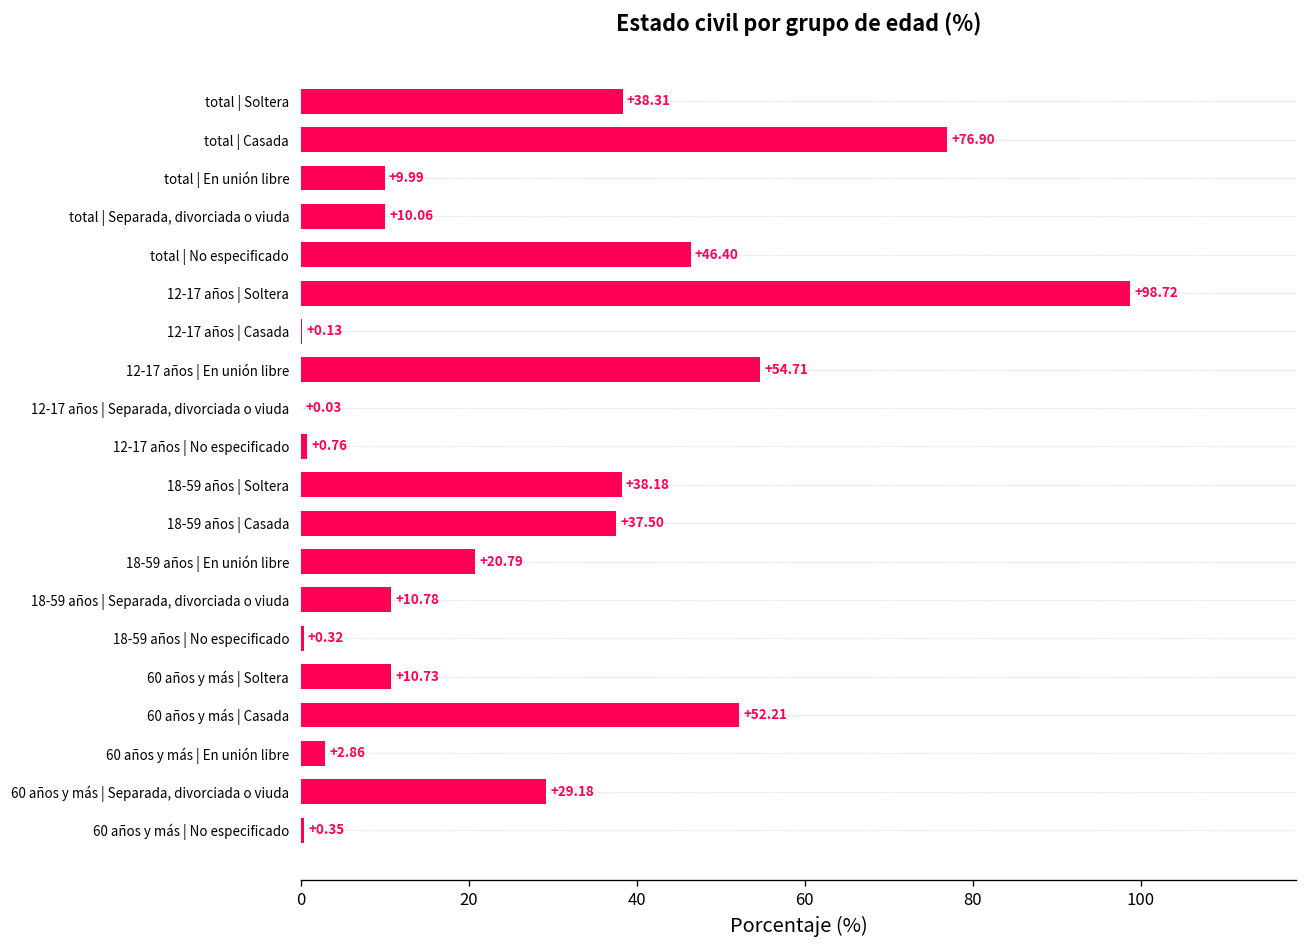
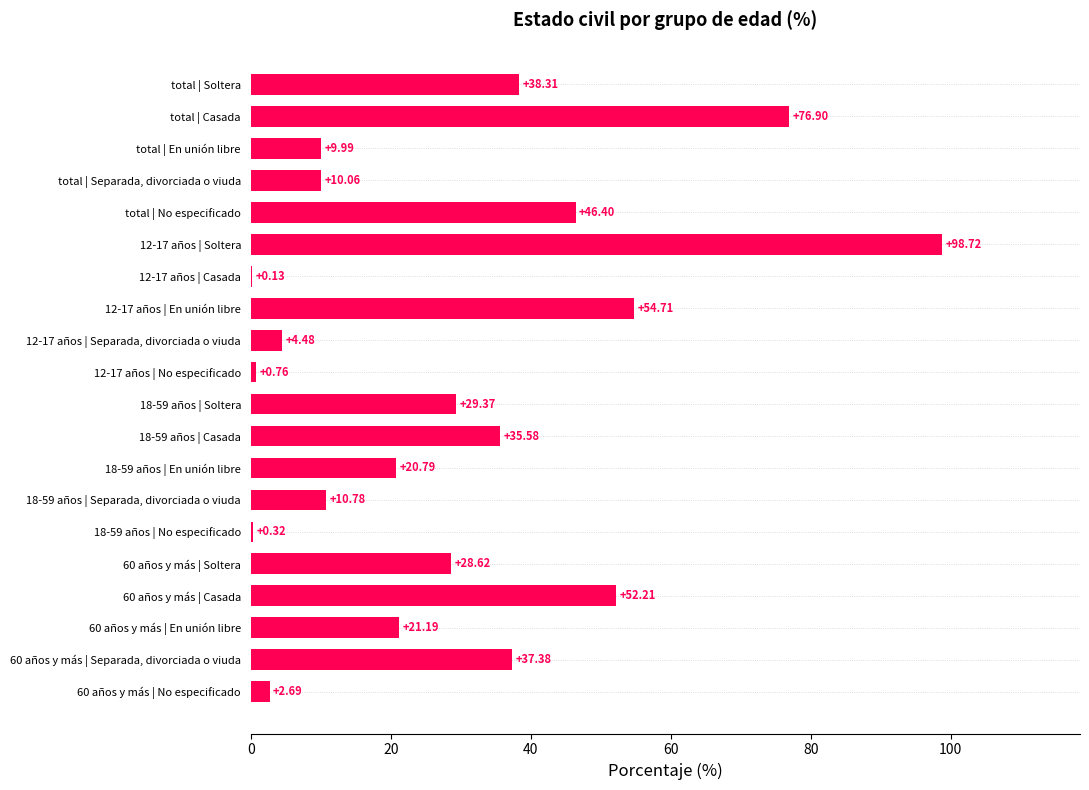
  {
    "total | Soltera": "+38.31",
    "total | Casada": "+76.90",
    "total | En unión libre": "+9.99",
    "total | Separada, divorciada o viuda": "+10.06",
    "total | No especificado": "+46.40",
    "12-17 años | Soltera": "+98.72",
    "12-17 años | Casada": "+0.13",
    "12-17 años | En unión libre": "+54.71",
-   "12-17 años | Separada, divorciada o viuda": "+0.03",
+   "12-17 años | Separada, divorciada o viuda": "+4.48",
    "12-17 años | No especificado": "+0.76",
-   "18-59 años | Soltera": "+38.18",
-   "18-59 años | Casada": "+37.50",
+   "18-59 años | Soltera": "+29.37",
+   "18-59 años | Casada": "+35.58",
    "18-59 años | En unión libre": "+20.79",
    "18-59 años | Separada, divorciada o viuda": "+10.78",
    "18-59 años | No especificado": "+0.32",
-   "60 años y más | Soltera": "+10.73",
+   "60 años y más | Soltera": "+28.62",
    "60 años y más | Casada": "+52.21",
-   "60 años y más | En unión libre": "+2.86",
-   "60 años y más | Separada, divorciada o viuda": "+29.18",
-   "60 años y más | No especificado": "+0.35"
+   "60 años y más | En unión libre": "+21.19",
+   "60 años y más | Separada, divorciada o viuda": "+37.38",
+   "60 años y más | No especificado": "+2.69"
  }
